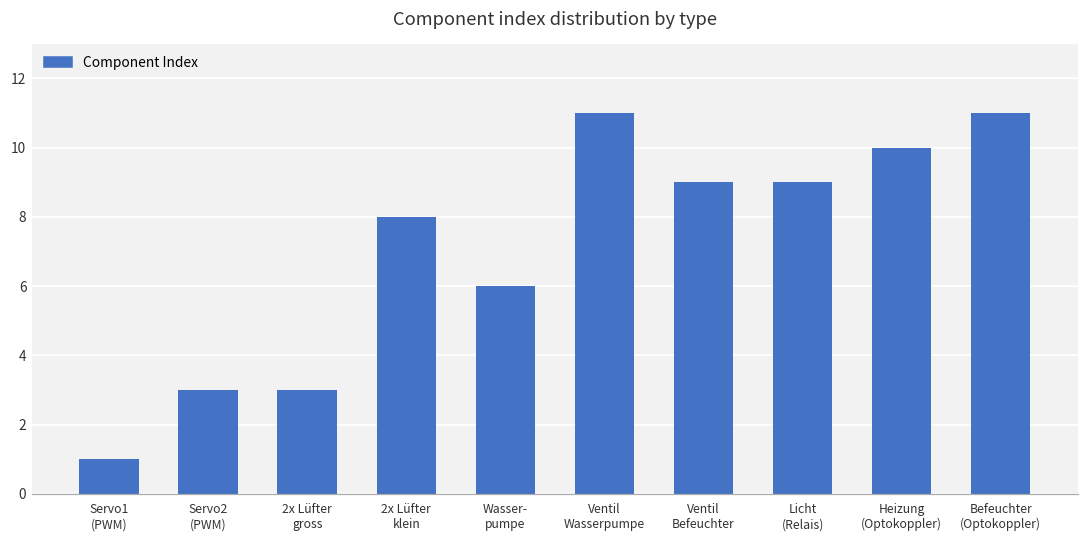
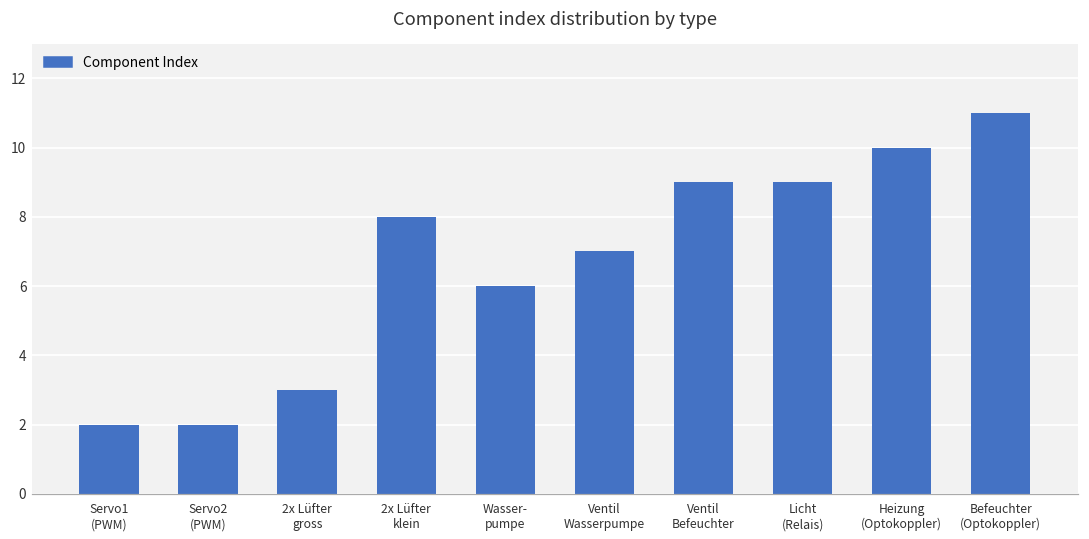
  {
-   "Servo1 (PWM)": 1,
-   "Servo2 (PWM)": 3,
+   "Servo1 (PWM)": 2,
+   "Servo2 (PWM)": 2,
    "2x Lüfter gross": 3,
    "2x Lüfter klein": 8,
    "Wasser- pumpe": 6,
-   "Ventil Wasserpumpe": 11,
+   "Ventil Wasserpumpe": 7,
    "Ventil Befeuchter": 9,
    "Licht (Relais)": 9,
    "Heizung (Optokoppler)": 10,
    "Befeuchter (Optokoppler)": 11
  }
